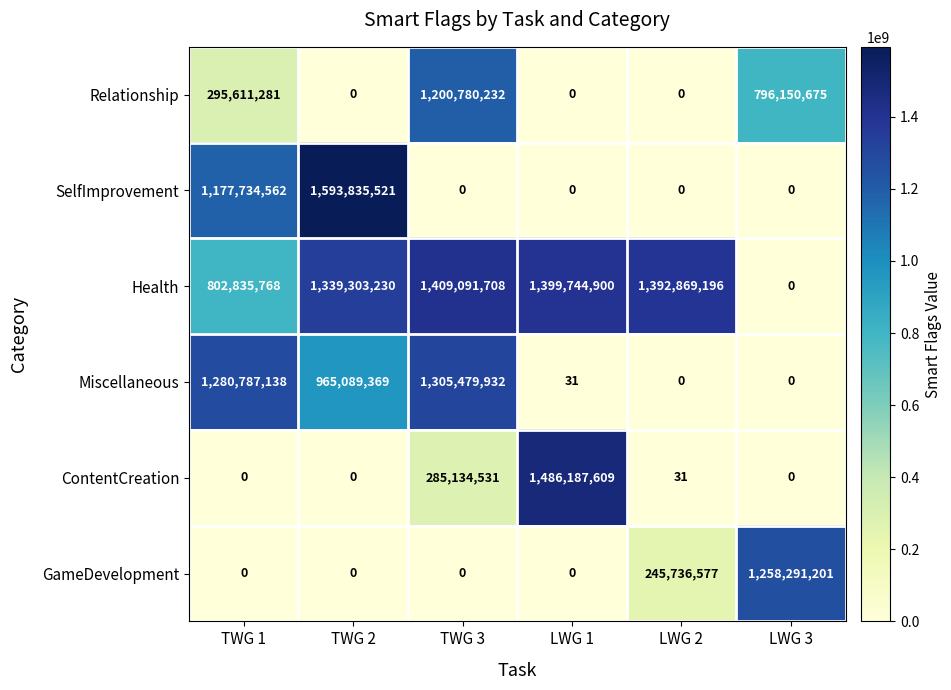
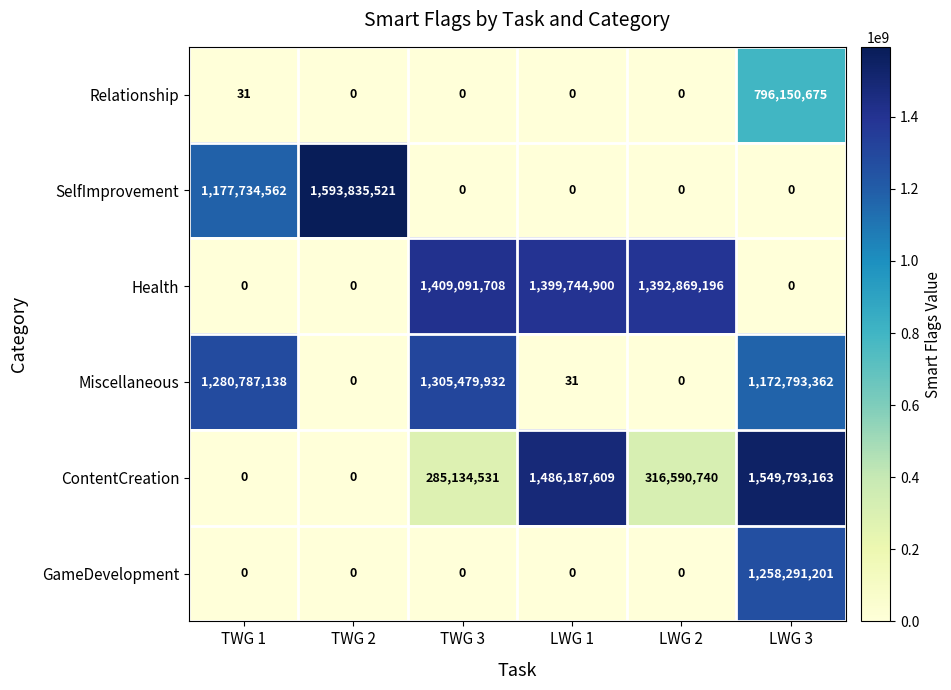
  {
    "Relationship": {
-     "TWG 1": "295,611,281",
+     "TWG 1": "31",
      "TWG 2": "0",
-     "TWG 3": "1,200,780,232",
+     "TWG 3": "0",
      "LWG 1": "0",
      "LWG 2": "0",
      "LWG 3": "796,150,675"
    },
    "SelfImprovement": {
      "TWG 1": "1,177,734,562",
      "TWG 2": "1,593,835,521",
      "TWG 3": "0",
      "LWG 1": "0",
      "LWG 2": "0",
      "LWG 3": "0"
    },
    "Health": {
-     "TWG 1": "802,835,768",
-     "TWG 2": "1,339,303,230",
+     "TWG 1": "0",
+     "TWG 2": "0",
      "TWG 3": "1,409,091,708",
      "LWG 1": "1,399,744,900",
      "LWG 2": "1,392,869,196",
      "LWG 3": "0"
    },
    "Miscellaneous": {
      "TWG 1": "1,280,787,138",
-     "TWG 2": "965,089,369",
+     "TWG 2": "0",
      "TWG 3": "1,305,479,932",
      "LWG 1": "31",
      "LWG 2": "0",
-     "LWG 3": "0"
+     "LWG 3": "1,172,793,362"
    },
    "ContentCreation": {
      "TWG 1": "0",
      "TWG 2": "0",
      "TWG 3": "285,134,531",
      "LWG 1": "1,486,187,609",
-     "LWG 2": "31",
-     "LWG 3": "0"
+     "LWG 2": "316,590,740",
+     "LWG 3": "1,549,793,163"
    },
    "GameDevelopment": {
      "TWG 1": "0",
      "TWG 2": "0",
      "TWG 3": "0",
      "LWG 1": "0",
-     "LWG 2": "245,736,577",
+     "LWG 2": "0",
      "LWG 3": "1,258,291,201"
    }
  }
